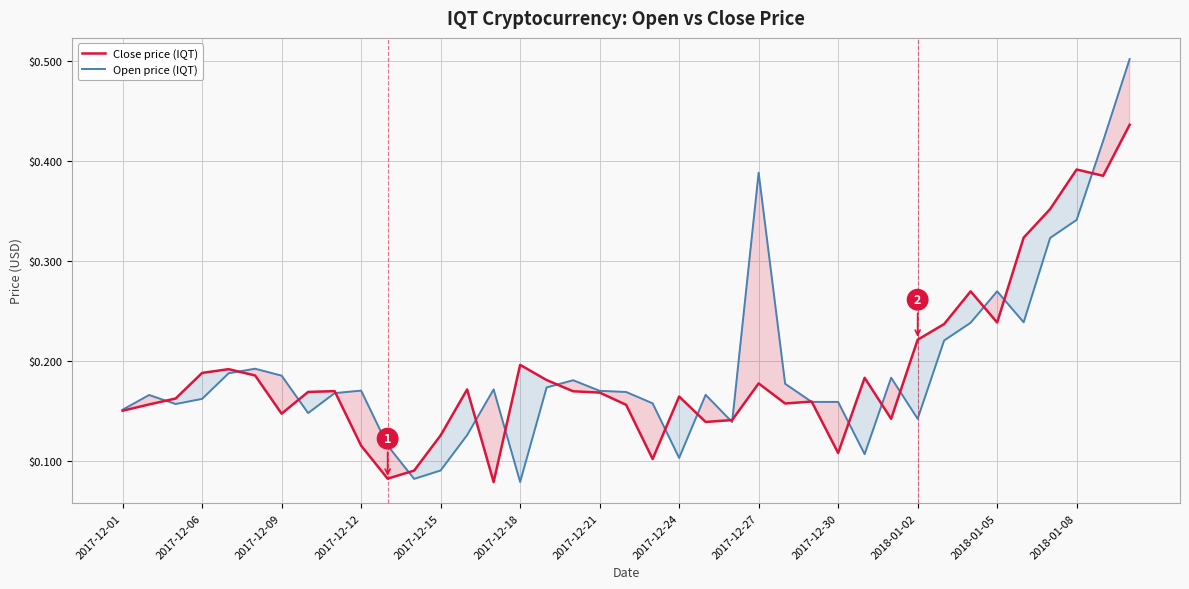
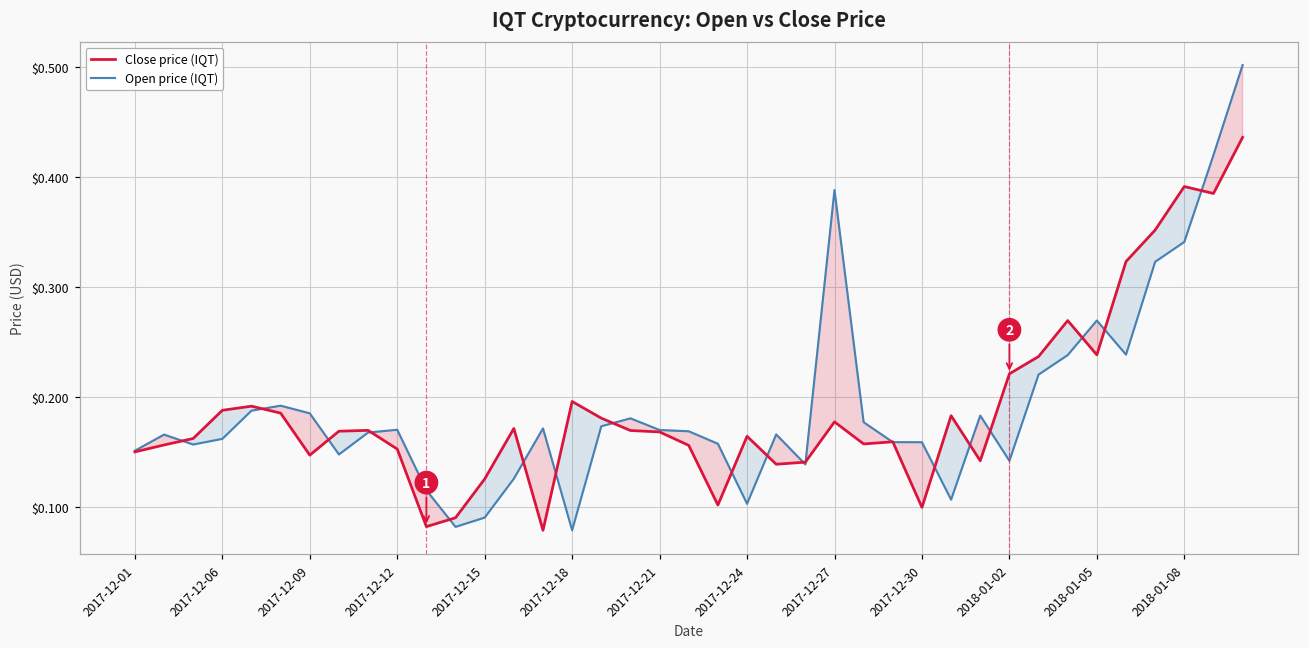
  {
    "Close price (IQT)": {
      "2017-12-06": "$0.188",
      "2017-12-09": "$0.147",
-     "2017-12-12": "$0.115",
+     "2017-12-12": "$0.153",
      "2017-12-15": "$0.125",
      "2017-12-18": "$0.196",
      "2017-12-24": "$0.164",
      "2017-12-27": "$0.177",
-     "2017-12-30": "$0.108",
+     "2017-12-30": "$0.100",
      "2018-01-05": "$0.238",
      "2018-01-08": "$0.391"
    },
    "Open price (IQT)": {
      "2017-12-06": "$0.162",
      "2017-12-09": "$0.185",
      "2017-12-12": "$0.170",
      "2017-12-15": "$0.090",
      "2017-12-18": "$0.079",
      "2017-12-24": "$0.103",
      "2017-12-27": "$0.388",
      "2017-12-30": "$0.159",
      "2018-01-02": "$0.142",
      "2018-01-05": "$0.269",
      "2018-01-08": "$0.341"
    }
  }
